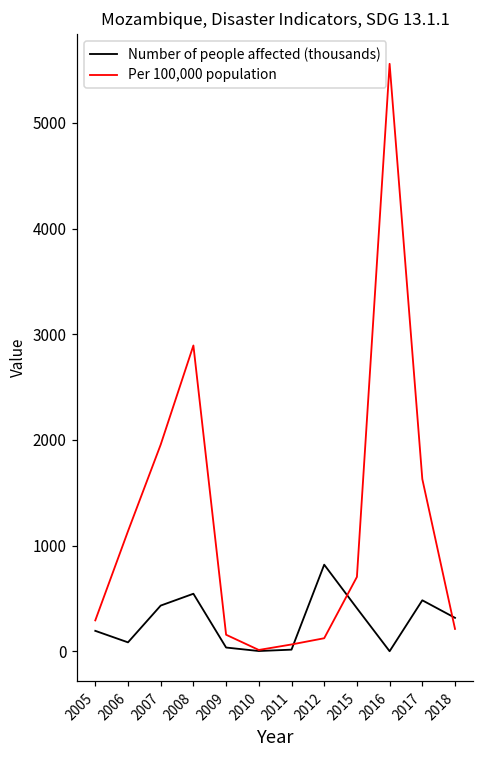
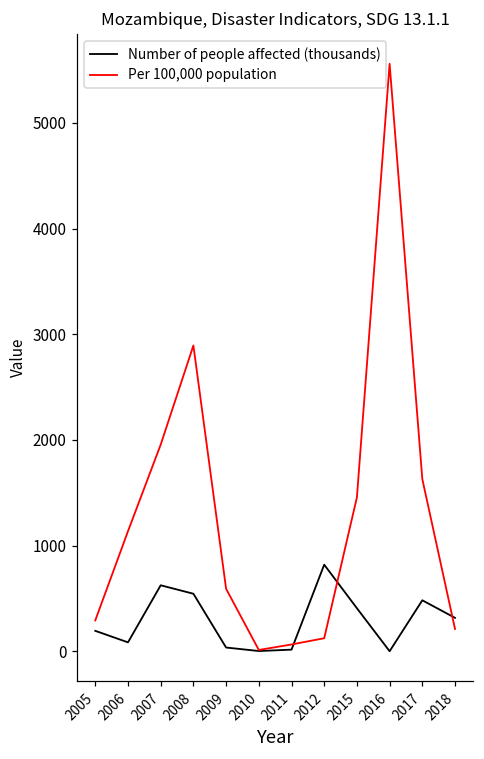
  {
    "Number of people affected (thousands)": {
      "2005": 200,
      "2006": 100,
-     "2007": 400,
+     "2007": 600,
      "2008": 500,
      "2009": 0,
      "2011": 0,
      "2012": 800,
      "2015": 400,
      "2016": 0,
      "2017": 500,
      "2018": 300
    },
    "Per 100,000 population": {
      "2005": 300,
      "2006": 1100,
      "2007": 2000,
      "2008": 2900,
-     "2009": 200,
+     "2009": 600,
      "2011": 100,
      "2012": 100,
-     "2015": 700,
+     "2015": 1500,
      "2016": 5600,
      "2017": 1600,
      "2018": 200
    }
  }
